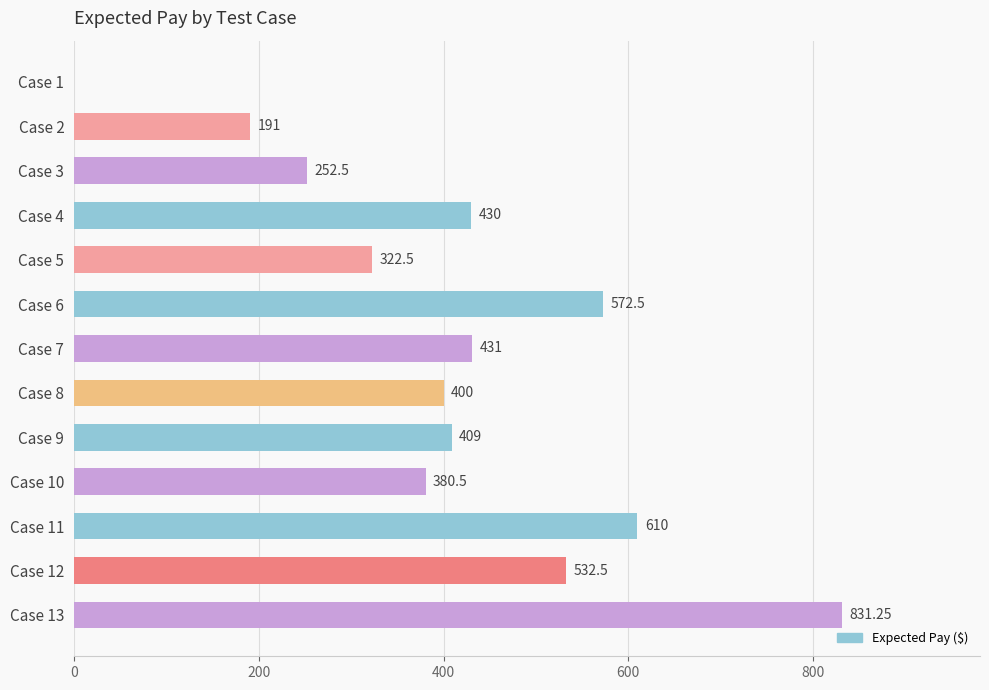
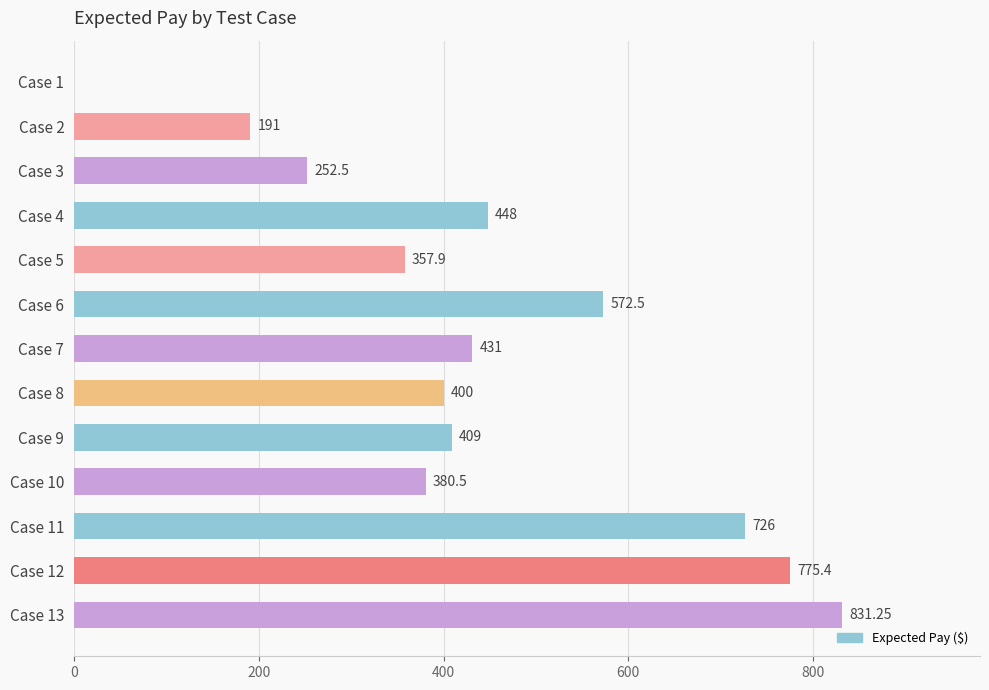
  {
    "Case 2": 191,
    "Case 3": 252.5,
-   "Case 4": 430,
-   "Case 5": 322.5,
+   "Case 4": 448,
+   "Case 5": 357.9,
    "Case 6": 572.5,
    "Case 7": 431,
    "Case 8": 400,
    "Case 9": 409,
    "Case 10": 380.5,
-   "Case 11": 610,
-   "Case 12": 532.5,
+   "Case 11": 726,
+   "Case 12": 775.4,
    "Case 13": 831.25
  }
